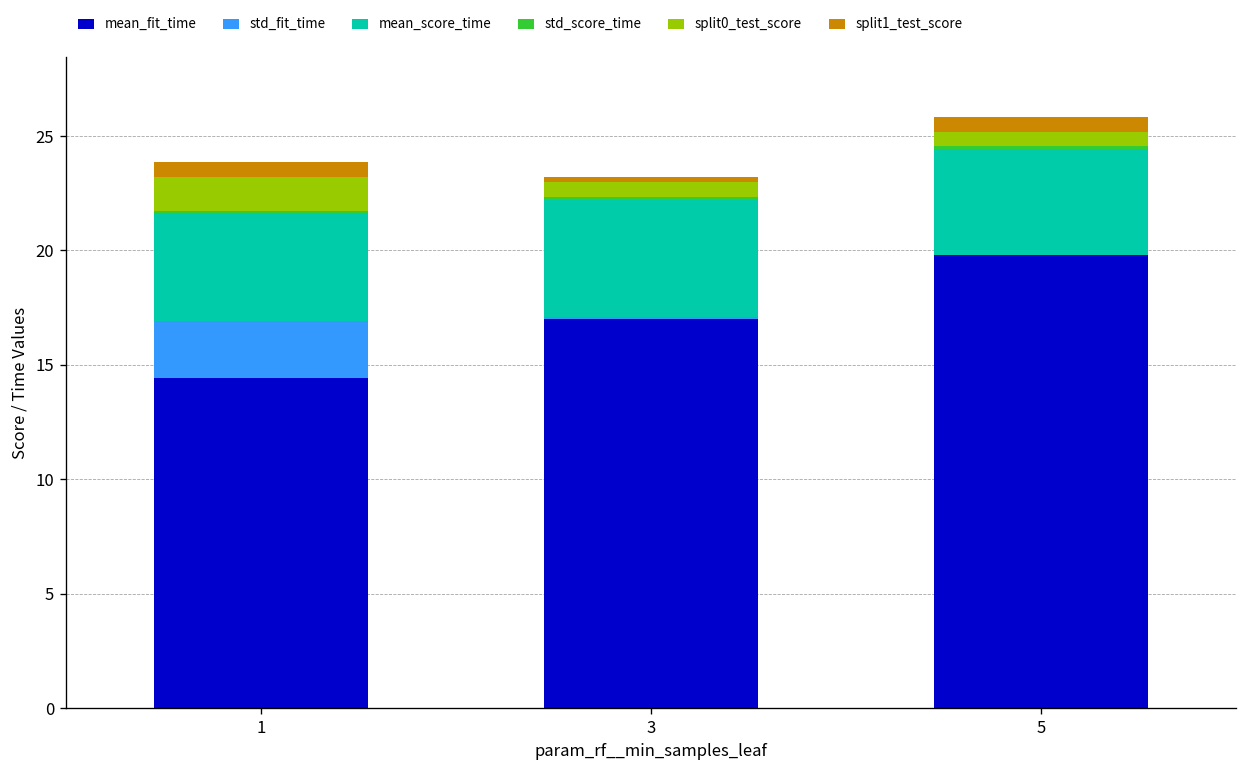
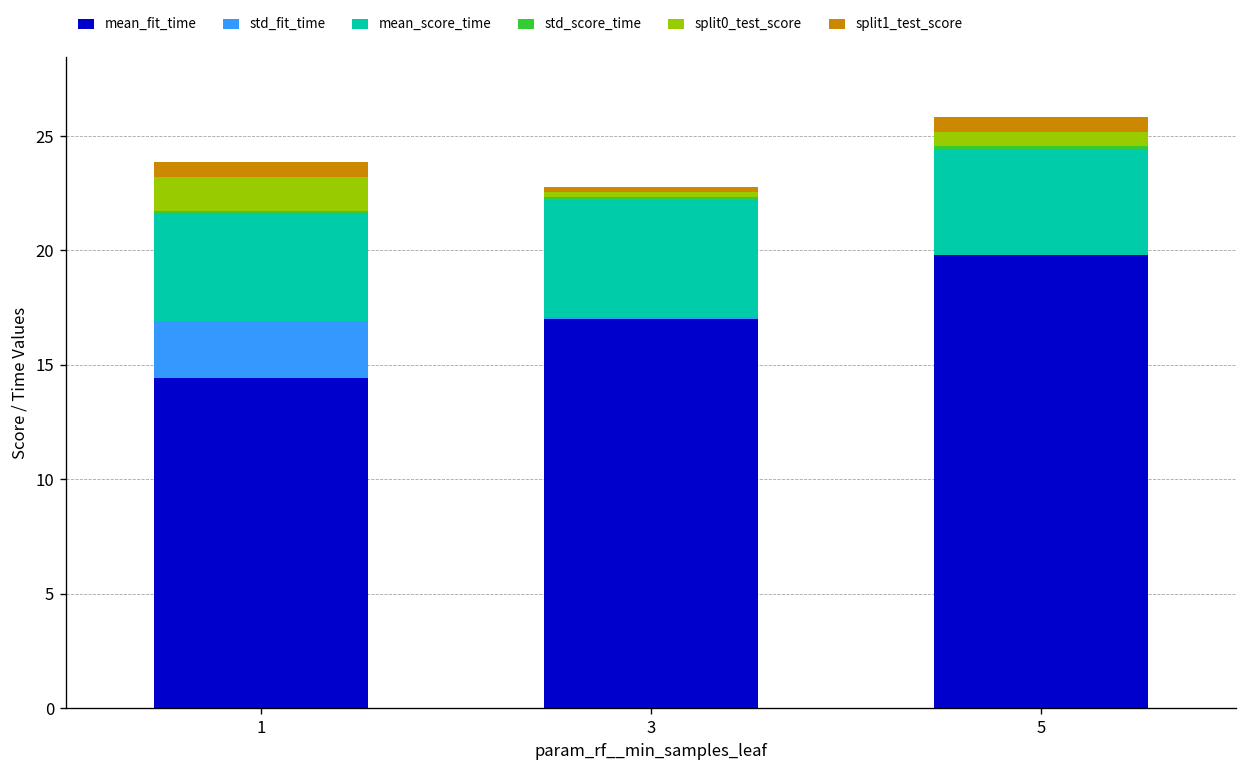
  {
    "mean_fit_time": {
      "1": 14.4,
      "3": 17.0,
      "5": 19.8
    },
    "std_fit_time": {
      "1": 2.5
    },
    "mean_score_time": {
      "1": 4.7,
      "3": 5.1,
      "5": 4.6
    },
    "split0_test_score": {
      "1": 1.5,
-     "3": 0.6,
+     "3": 0.2,
      "5": 0.6
    },
    "split1_test_score": {
      "1": 0.6,
      "3": 0.2,
      "5": 0.7
    }
  }
